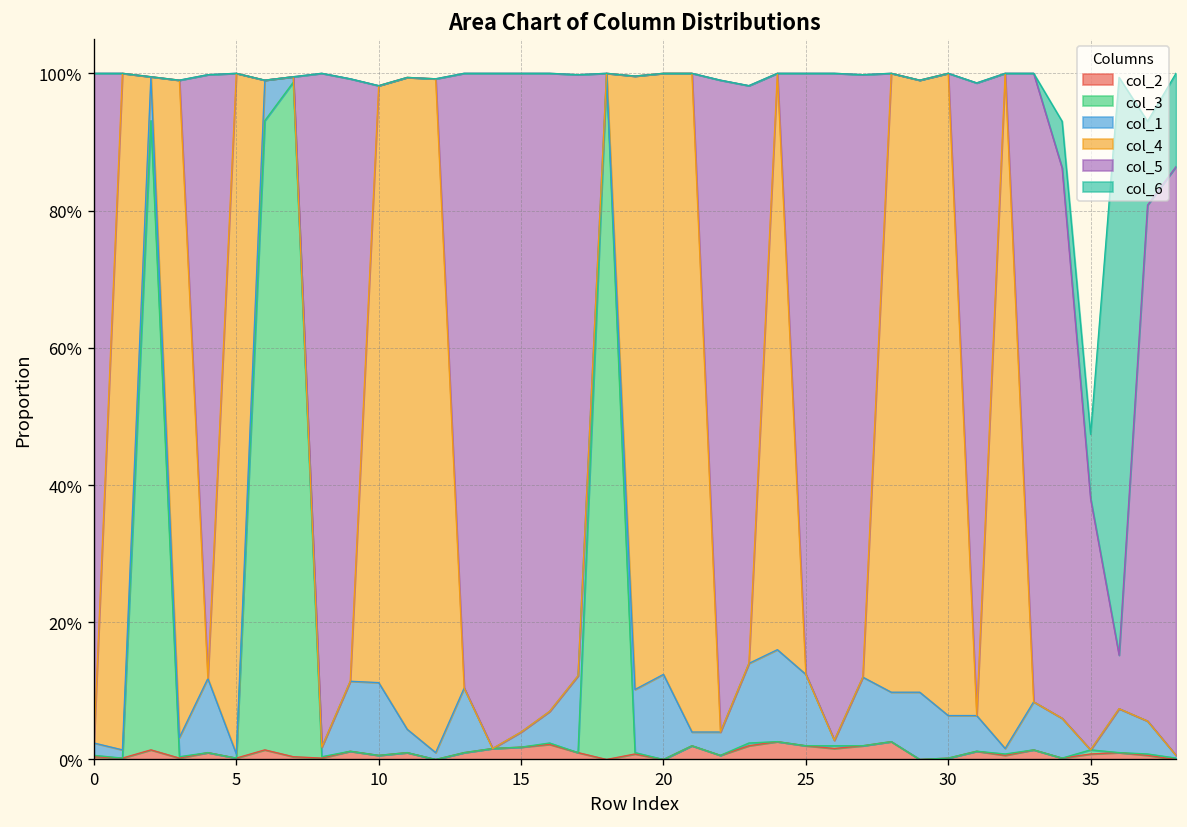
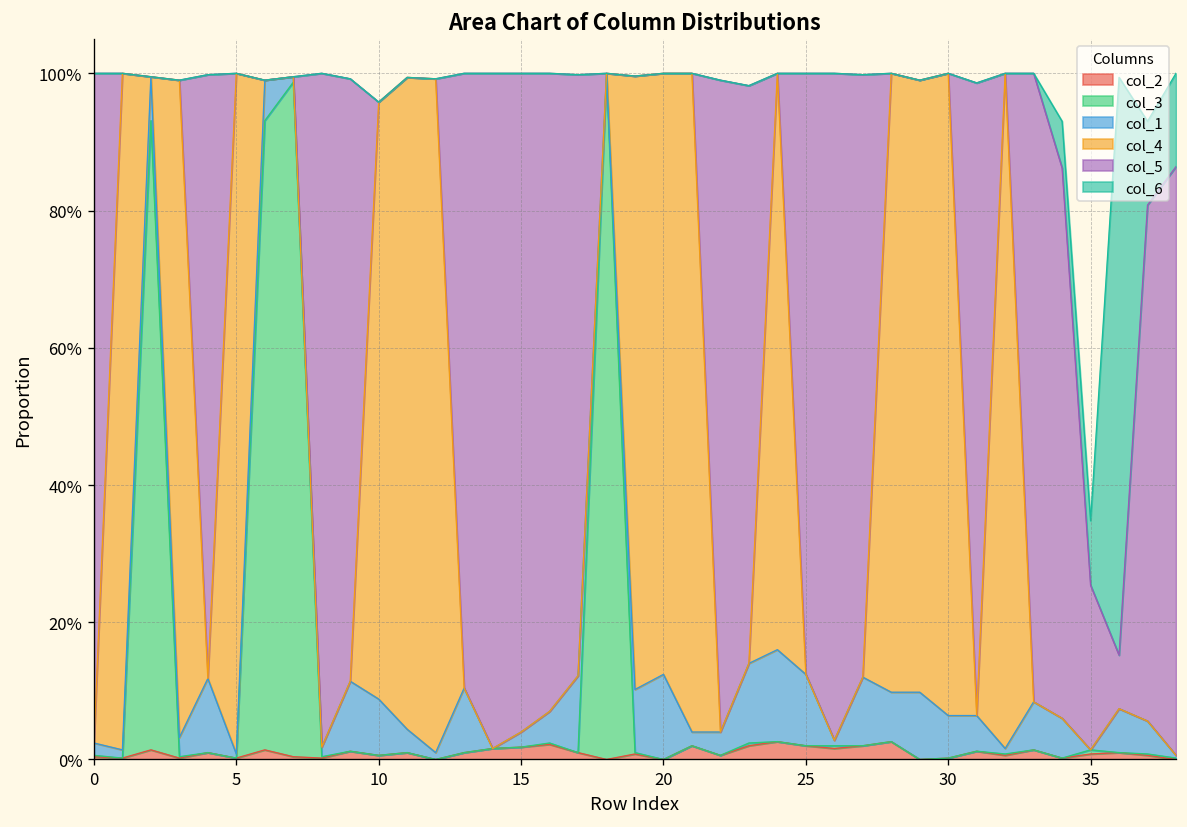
  {
    "col_2": {
      "35": "1%"
    },
    "col_1": {
      "5": "1%",
-     "10": "11%",
+     "10": "8%",
      "20": "12%",
      "30": "6%"
    },
    "col_5": {
-     "35": "37%"
+     "35": "24%"
    }
  }
